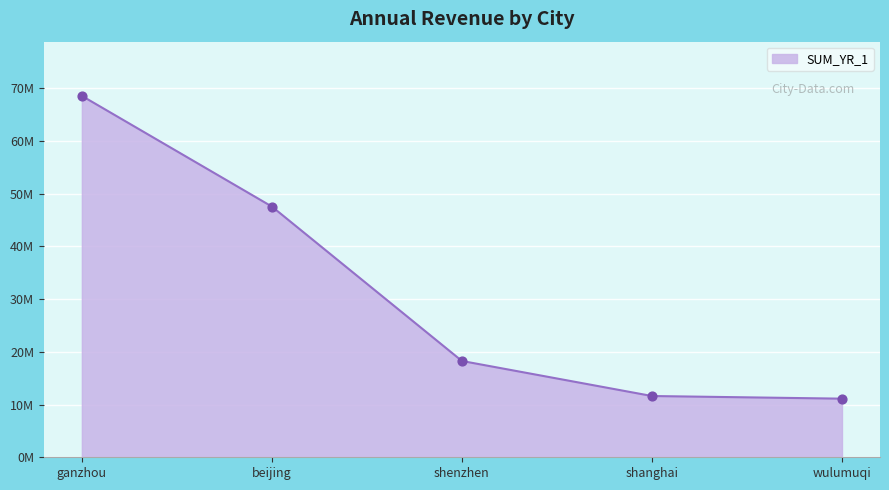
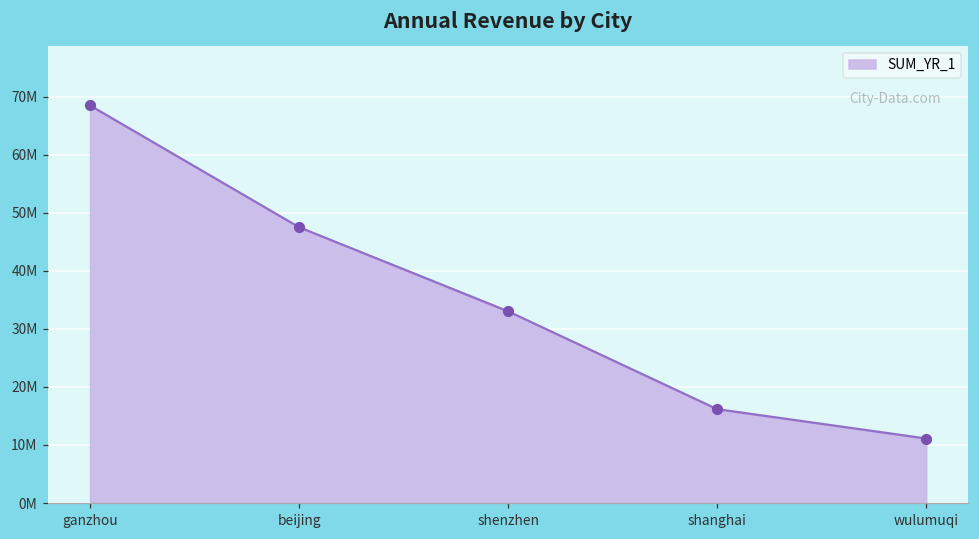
  {
    "ganzhou": 69000000,
    "beijing": 48000000,
-   "shenzhen": 18000000,
-   "shanghai": 12000000,
+   "shenzhen": 33000000,
+   "shanghai": 16000000,
    "wulumuqi": 11000000
  }
